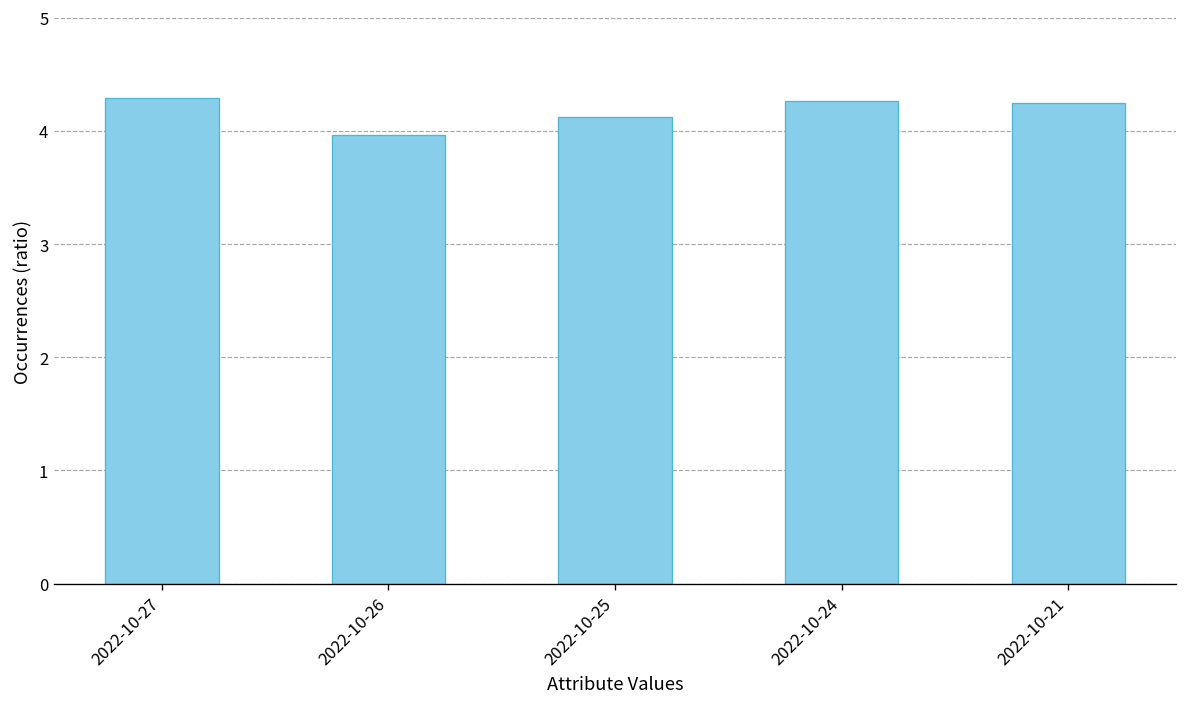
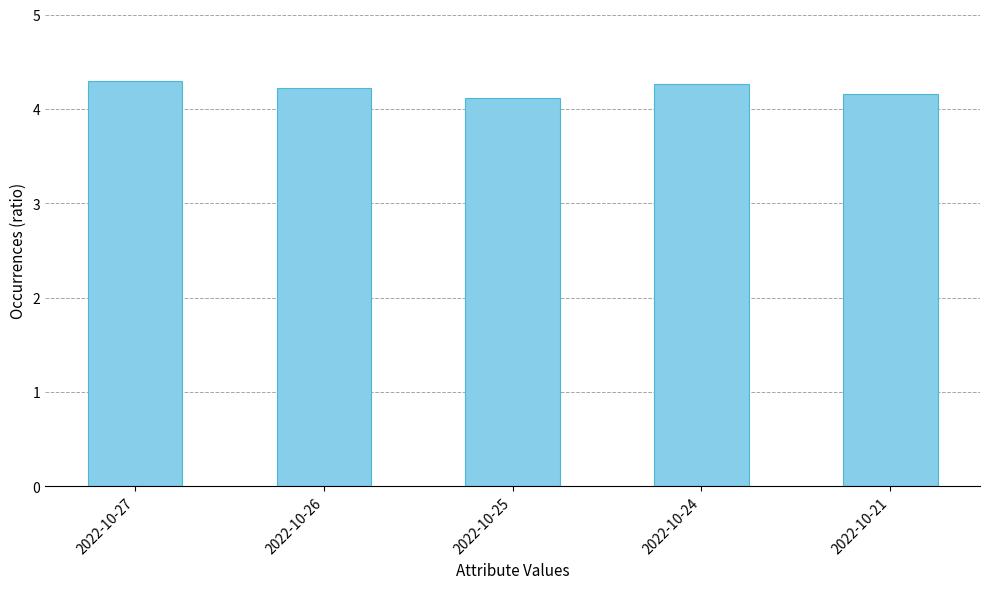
  {
    "2022-10-27": 4.3,
-   "2022-10-26": 4.0,
+   "2022-10-26": 4.2,
    "2022-10-25": 4.1,
    "2022-10-24": 4.3,
-   "2022-10-21": 4.3
+   "2022-10-21": 4.2
  }
